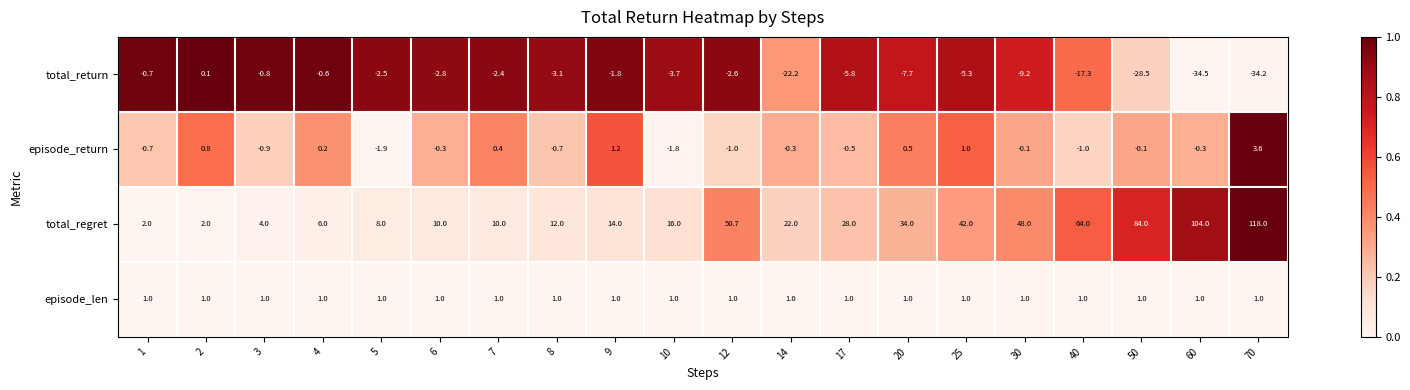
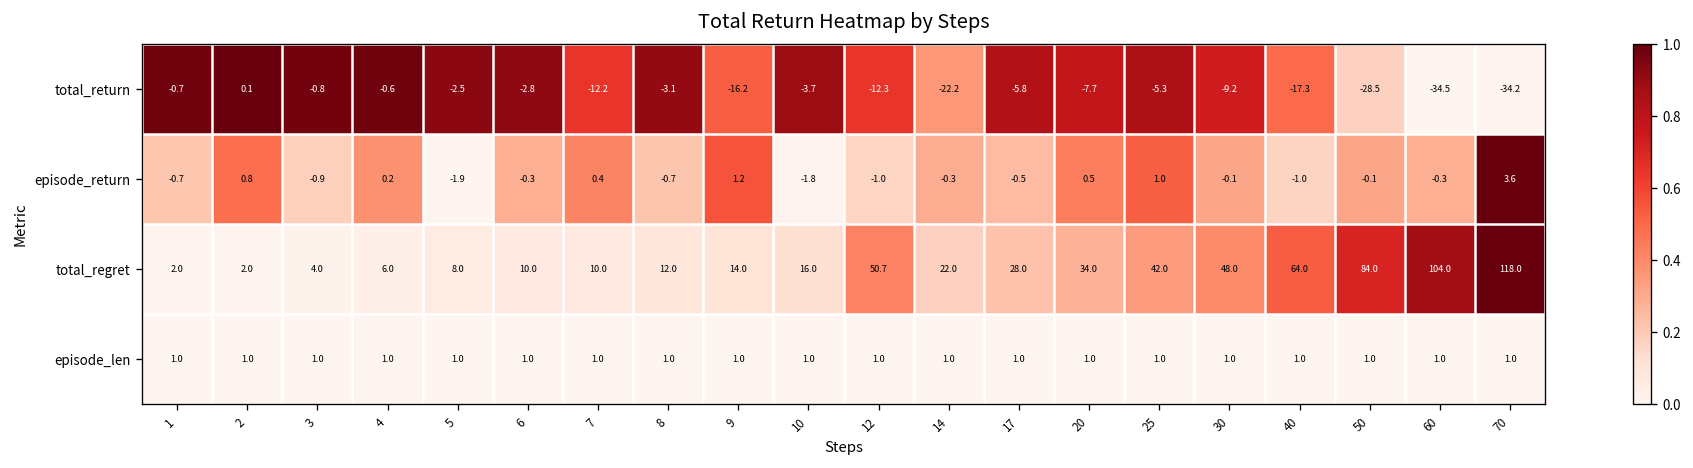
  {
    "total_return": {
      "1": -0.7,
      "2": 0.1,
      "3": -0.8,
      "4": -0.6,
      "5": -2.5,
      "6": -2.8,
-     "7": -2.4,
+     "7": -12.2,
      "8": -3.1,
-     "9": -1.8,
+     "9": -16.2,
      "10": -3.7,
-     "12": -2.6,
+     "12": -12.3,
      "14": -22.2,
      "17": -5.8,
      "20": -7.7,
      "25": -5.3,
      "30": -9.2,
      "40": -17.3,
      "50": -28.5,
      "60": -34.5,
      "70": -34.2
    },
    "episode_return": {
      "1": -0.7,
      "2": 0.8,
      "3": -0.9,
      "4": 0.2,
      "5": -1.9,
      "6": -0.3,
      "7": 0.4,
      "8": -0.7,
      "9": 1.2,
      "10": -1.8,
      "12": -1.0,
      "14": -0.3,
      "17": -0.5,
      "20": 0.5,
      "25": 1.0,
      "30": -0.1,
      "40": -1.0,
      "50": -0.1,
      "60": -0.3,
      "70": 3.6
    },
    "total_regret": {
      "1": 2.0,
      "2": 2.0,
      "3": 4.0,
      "4": 6.0,
      "5": 8.0,
      "6": 10.0,
      "7": 10.0,
      "8": 12.0,
      "9": 14.0,
      "10": 16.0,
      "12": 50.7,
      "14": 22.0,
      "17": 28.0,
      "20": 34.0,
      "25": 42.0,
      "30": 48.0,
      "40": 64.0,
      "50": 84.0,
      "60": 104.0,
      "70": 118.0
    },
    "episode_len": {
      "1": 1.0,
      "2": 1.0,
      "3": 1.0,
      "4": 1.0,
      "5": 1.0,
      "6": 1.0,
      "7": 1.0,
      "8": 1.0,
      "9": 1.0,
      "10": 1.0,
      "12": 1.0,
      "14": 1.0,
      "17": 1.0,
      "20": 1.0,
      "25": 1.0,
      "30": 1.0,
      "40": 1.0,
      "50": 1.0,
      "60": 1.0,
      "70": 1.0
    }
  }
